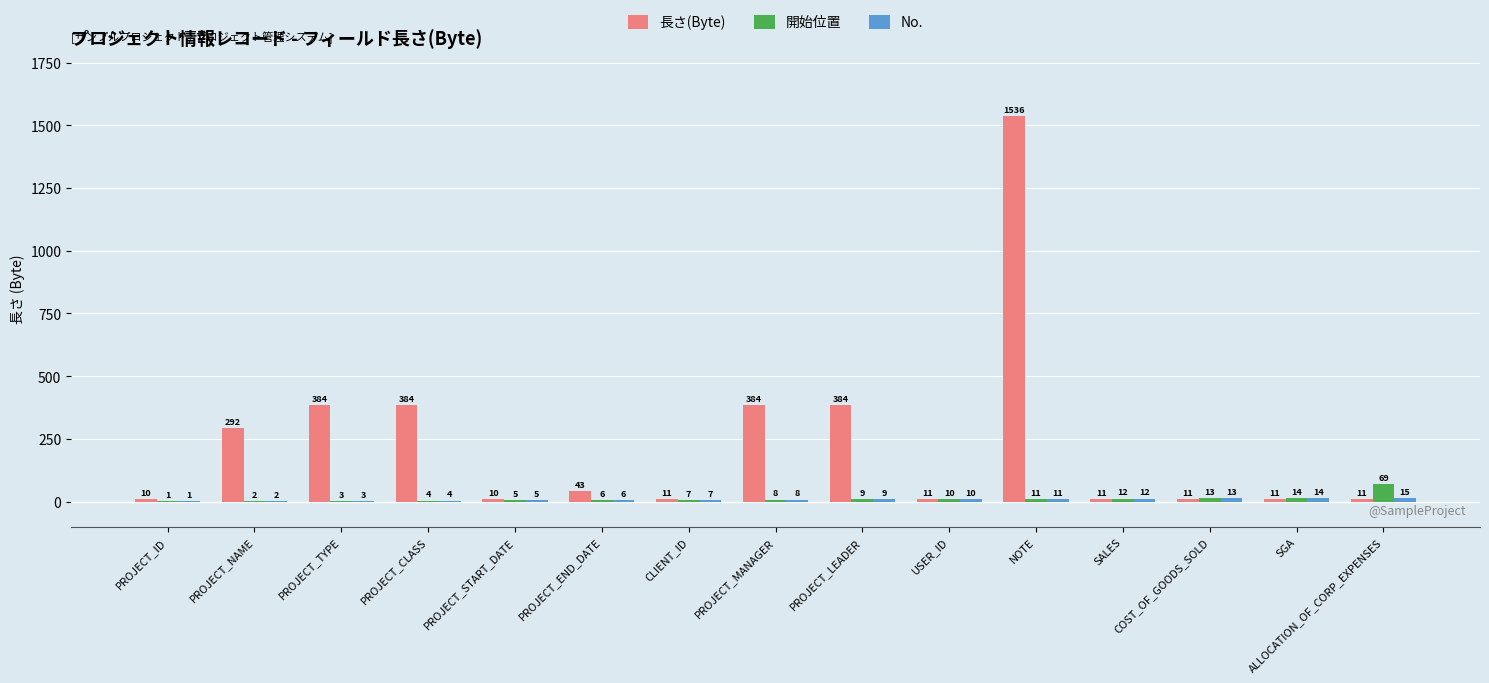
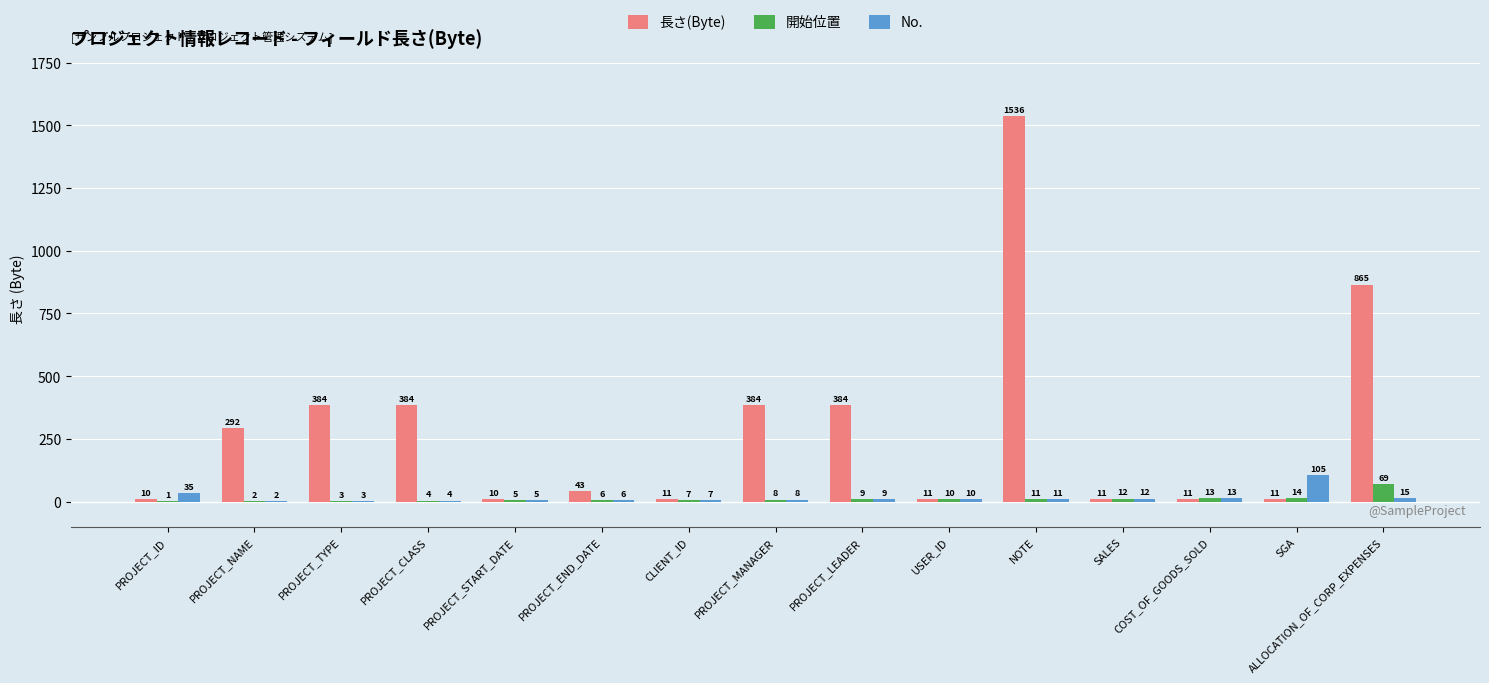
  {
    "長さ(Byte)": {
      "PROJECT_ID": 10,
      "PROJECT_NAME": 292,
      "PROJECT_TYPE": 384,
      "PROJECT_CLASS": 384,
      "PROJECT_START_DATE": 10,
      "PROJECT_END_DATE": 43,
      "CLIENT_ID": 11,
      "PROJECT_MANAGER": 384,
      "PROJECT_LEADER": 384,
      "USER_ID": 11,
      "NOTE": 1536,
      "SALES": 11,
      "COST_OF_GOODS_SOLD": 11,
      "SGA": 11,
-     "ALLOCATION_OF_CORP_EXPENSES": 11
+     "ALLOCATION_OF_CORP_EXPENSES": 865
    },
    "開始位置": {
      "PROJECT_ID": 1,
      "PROJECT_NAME": 2,
      "PROJECT_TYPE": 3,
      "PROJECT_CLASS": 4,
      "PROJECT_START_DATE": 5,
      "PROJECT_END_DATE": 6,
      "CLIENT_ID": 7,
      "PROJECT_MANAGER": 8,
      "PROJECT_LEADER": 9,
      "USER_ID": 10,
      "NOTE": 11,
      "SALES": 12,
      "COST_OF_GOODS_SOLD": 13,
      "SGA": 14,
      "ALLOCATION_OF_CORP_EXPENSES": 69
    },
    "No.": {
-     "PROJECT_ID": 1,
+     "PROJECT_ID": 35,
      "PROJECT_NAME": 2,
      "PROJECT_TYPE": 3,
      "PROJECT_CLASS": 4,
      "PROJECT_START_DATE": 5,
      "PROJECT_END_DATE": 6,
      "CLIENT_ID": 7,
      "PROJECT_MANAGER": 8,
      "PROJECT_LEADER": 9,
      "USER_ID": 10,
      "NOTE": 11,
      "SALES": 12,
      "COST_OF_GOODS_SOLD": 13,
-     "SGA": 14,
+     "SGA": 105,
      "ALLOCATION_OF_CORP_EXPENSES": 15
    }
  }
